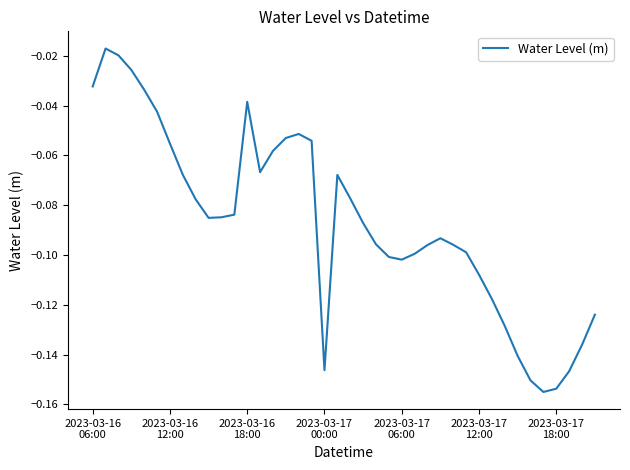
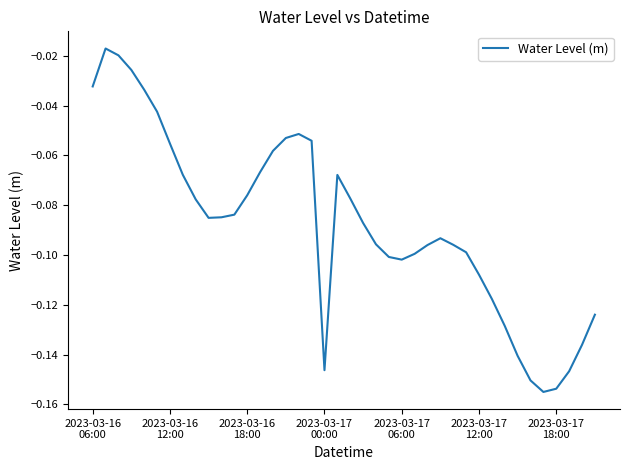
  {
    "2023-03-16 06:00": -0.032,
    "2023-03-16 12:00": -0.055,
-   "2023-03-16 18:00": -0.039,
+   "2023-03-16 18:00": -0.076,
    "2023-03-17 00:00": -0.146,
    "2023-03-17 06:00": -0.102,
    "2023-03-17 12:00": -0.108,
    "2023-03-17 18:00": -0.154
  }
